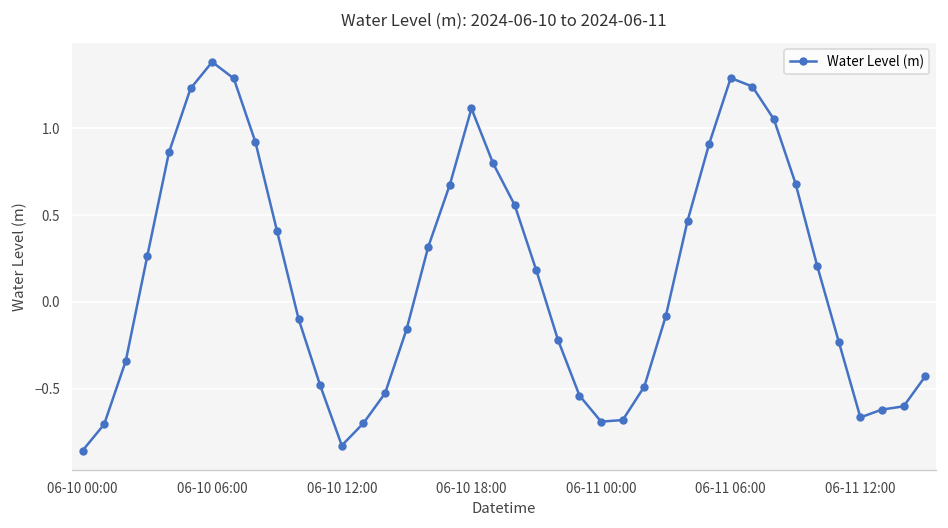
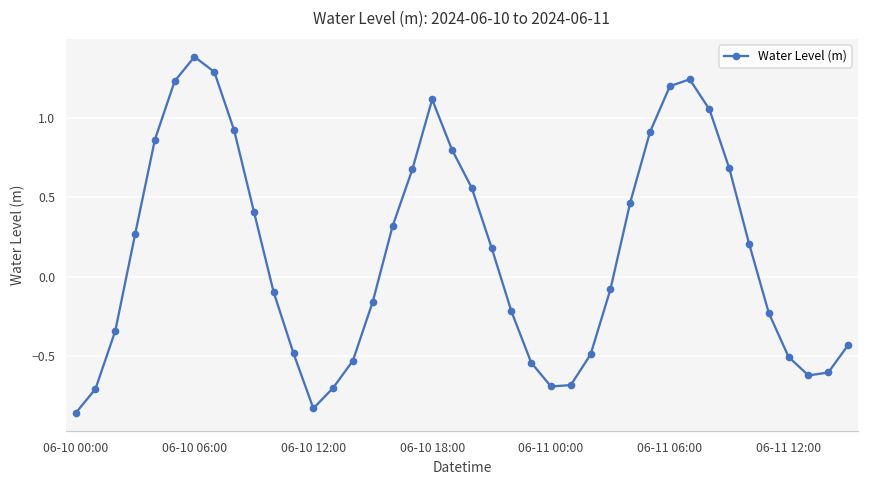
  {
    "06-10 00:00": -0.86,
    "06-10 06:00": 1.38,
    "06-10 12:00": -0.83,
    "06-10 18:00": 1.11,
    "06-11 00:00": -0.69,
-   "06-11 06:00": 1.29,
-   "06-11 12:00": -0.66
+   "06-11 06:00": 1.20,
+   "06-11 12:00": -0.50
  }
